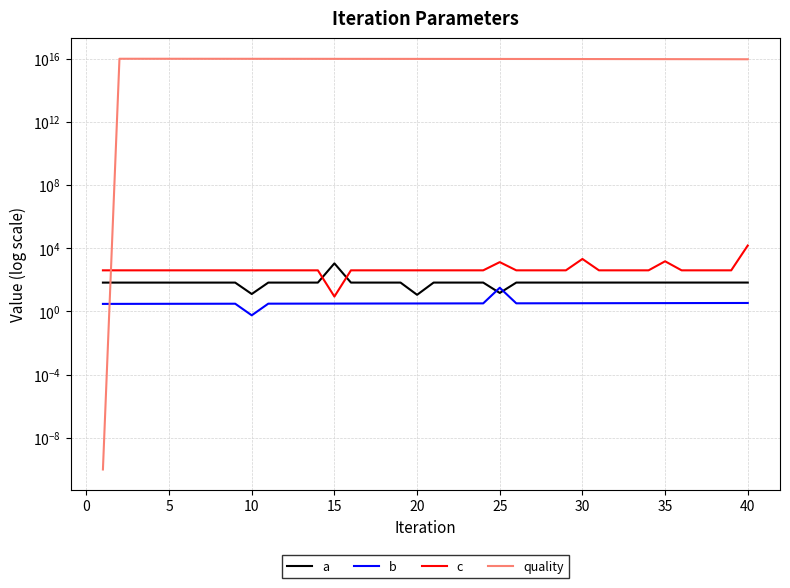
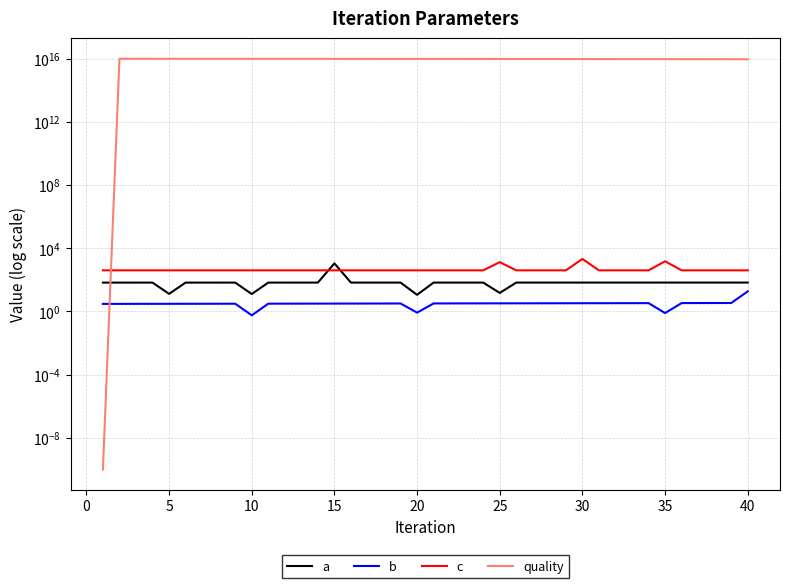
  {
    "a": {
-     "5": 70,
+     "5": 10,
      "10": 10,
      "15": 1000,
      "20": 10,
      "25": 10,
      "30": 70,
      "35": 70,
      "40": 70
    },
    "b": {
      "5": 3,
      "10": 0.6,
      "15": 3,
-     "20": 3,
-     "25": 30,
+     "20": 1,
+     "25": 3,
      "30": 3,
-     "35": 3,
-     "40": 3
+     "35": 1,
+     "40": 20
    },
    "c": {
      "5": 400,
      "10": 400,
-     "15": 10,
+     "15": 400,
      "20": 400,
      "25": 1000,
      "30": 2000,
      "35": 1000,
-     "40": 10000
+     "40": 400
    },
    "quality": {
      "5": 10000000000000000,
      "10": 10000000000000000,
      "15": 10000000000000000,
      "20": 10000000000000000,
      "25": 10000000000000000,
      "30": 10000000000000000,
      "35": 10000000000000000,
      "40": 10000000000000000
    }
  }
